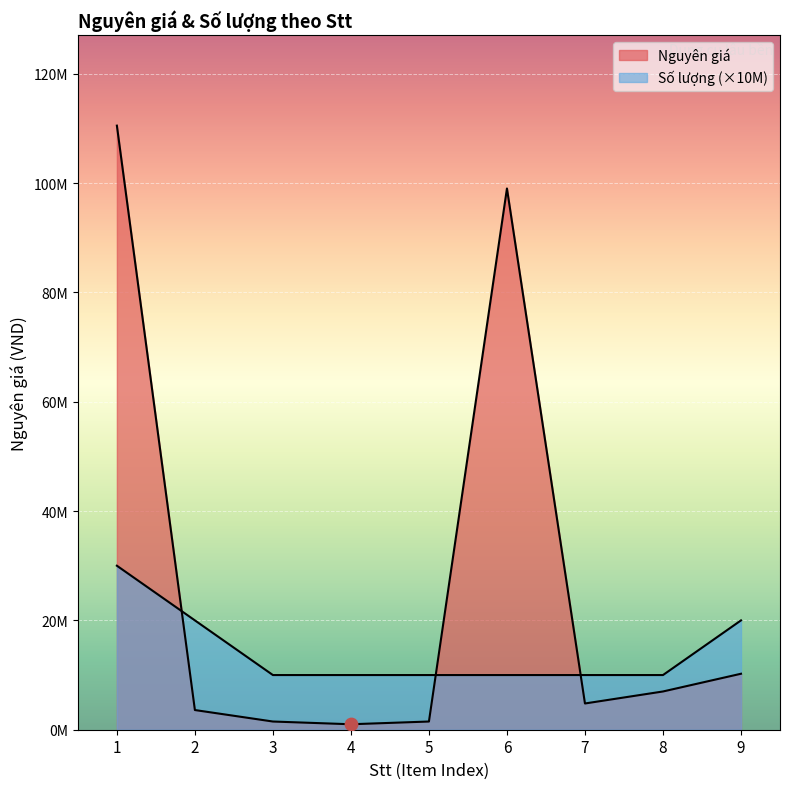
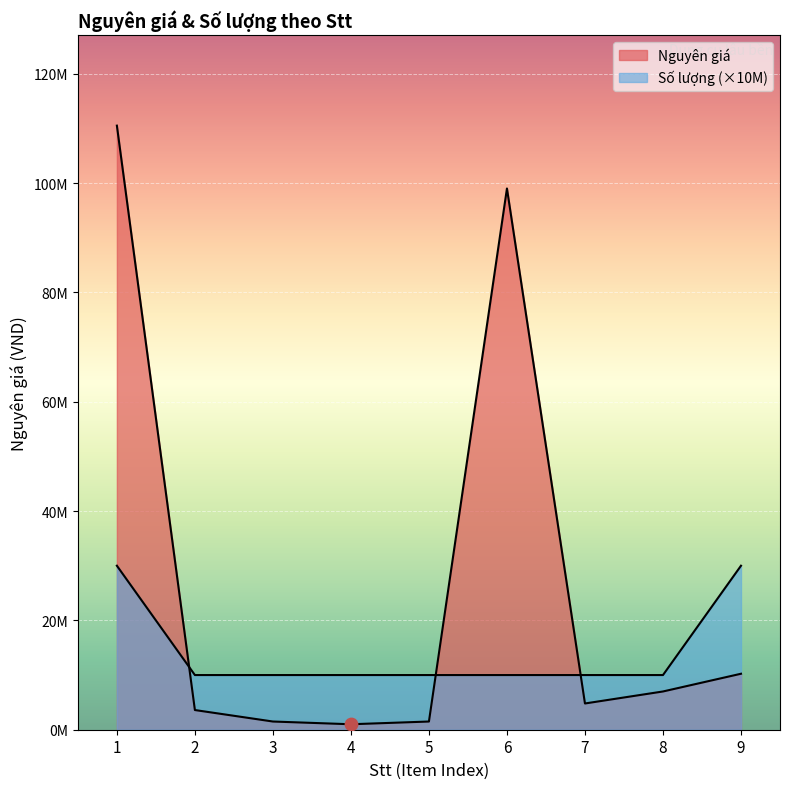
  {
    "Số lượng (×10M)": {
      "1": 30000000,
-     "2": 20000000,
+     "2": 10000000,
      "3": 10000000,
      "4": 10000000,
      "5": 10000000,
      "6": 10000000,
      "7": 10000000,
      "8": 10000000,
-     "9": 20000000
+     "9": 30000000
    }
  }
